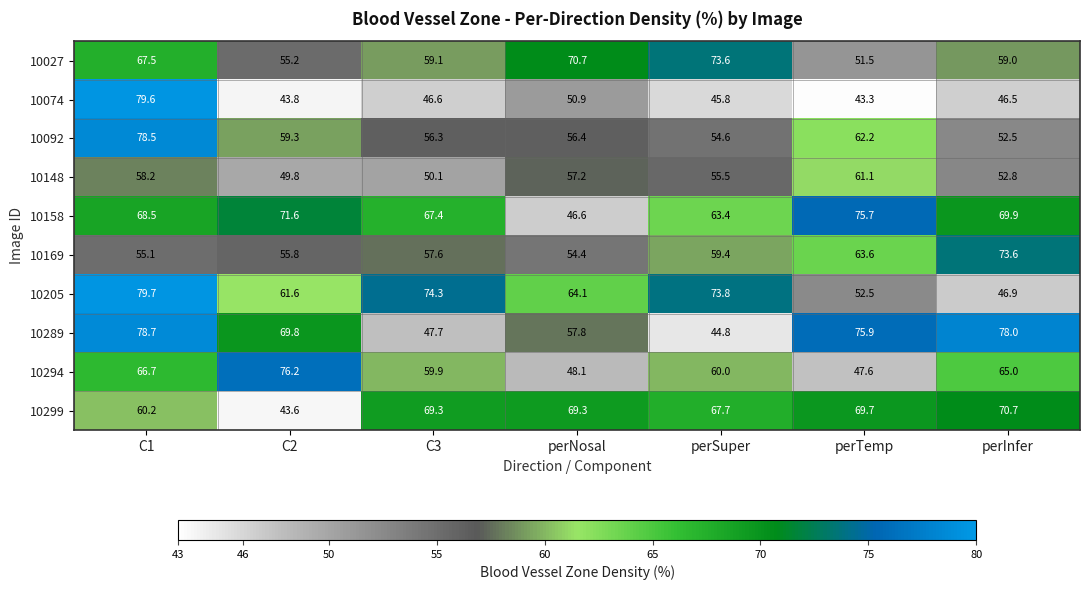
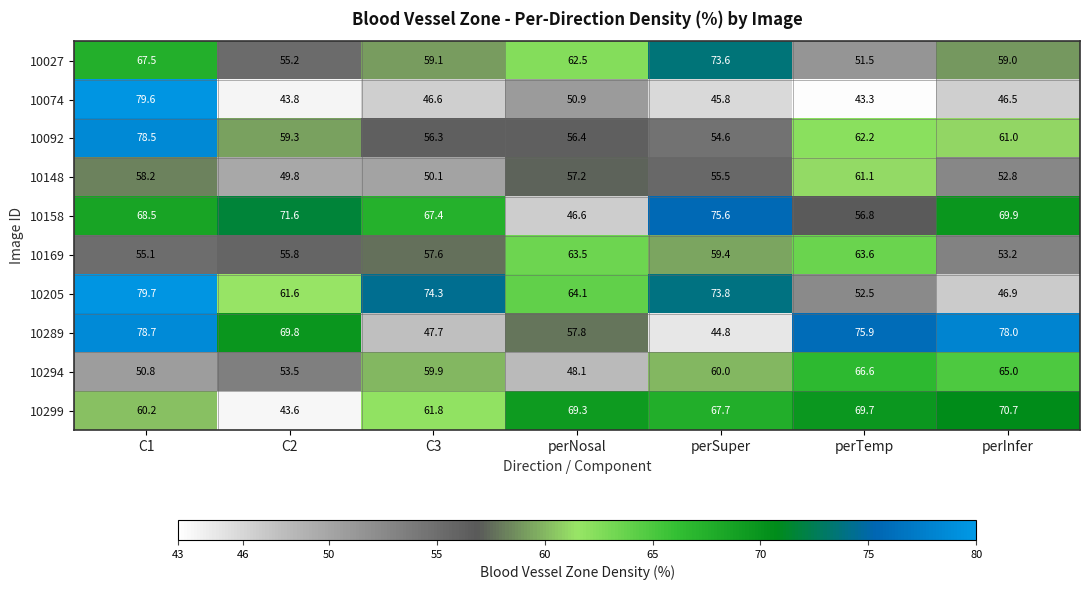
  {
    "10027": {
      "C1": 67.5,
      "C2": 55.2,
      "C3": 59.1,
-     "perNosal": 70.7,
+     "perNosal": 62.5,
      "perSuper": 73.6,
      "perTemp": 51.5,
      "perInfer": 59.0
    },
    "10074": {
      "C1": 79.6,
      "C2": 43.8,
      "C3": 46.6,
      "perNosal": 50.9,
      "perSuper": 45.8,
      "perTemp": 43.3,
      "perInfer": 46.5
    },
    "10092": {
      "C1": 78.5,
      "C2": 59.3,
      "C3": 56.3,
      "perNosal": 56.4,
      "perSuper": 54.6,
      "perTemp": 62.2,
-     "perInfer": 52.5
+     "perInfer": 61.0
    },
    "10148": {
      "C1": 58.2,
      "C2": 49.8,
      "C3": 50.1,
      "perNosal": 57.2,
      "perSuper": 55.5,
      "perTemp": 61.1,
      "perInfer": 52.8
    },
    "10158": {
      "C1": 68.5,
      "C2": 71.6,
      "C3": 67.4,
      "perNosal": 46.6,
-     "perSuper": 63.4,
-     "perTemp": 75.7,
+     "perSuper": 75.6,
+     "perTemp": 56.8,
      "perInfer": 69.9
    },
    "10169": {
      "C1": 55.1,
      "C2": 55.8,
      "C3": 57.6,
-     "perNosal": 54.4,
+     "perNosal": 63.5,
      "perSuper": 59.4,
      "perTemp": 63.6,
-     "perInfer": 73.6
+     "perInfer": 53.2
    },
    "10205": {
      "C1": 79.7,
      "C2": 61.6,
      "C3": 74.3,
      "perNosal": 64.1,
      "perSuper": 73.8,
      "perTemp": 52.5,
      "perInfer": 46.9
    },
    "10289": {
      "C1": 78.7,
      "C2": 69.8,
      "C3": 47.7,
      "perNosal": 57.8,
      "perSuper": 44.8,
      "perTemp": 75.9,
      "perInfer": 78.0
    },
    "10294": {
-     "C1": 66.7,
-     "C2": 76.2,
+     "C1": 50.8,
+     "C2": 53.5,
      "C3": 59.9,
      "perNosal": 48.1,
      "perSuper": 60.0,
-     "perTemp": 47.6,
+     "perTemp": 66.6,
      "perInfer": 65.0
    },
    "10299": {
      "C1": 60.2,
      "C2": 43.6,
-     "C3": 69.3,
+     "C3": 61.8,
      "perNosal": 69.3,
      "perSuper": 67.7,
      "perTemp": 69.7,
      "perInfer": 70.7
    }
  }
